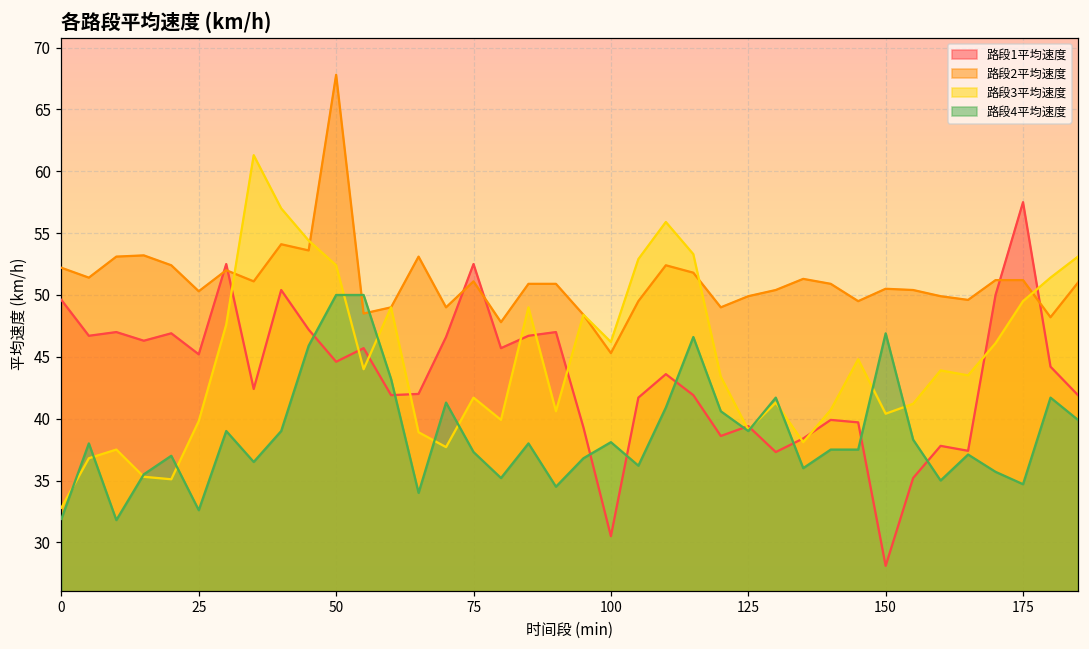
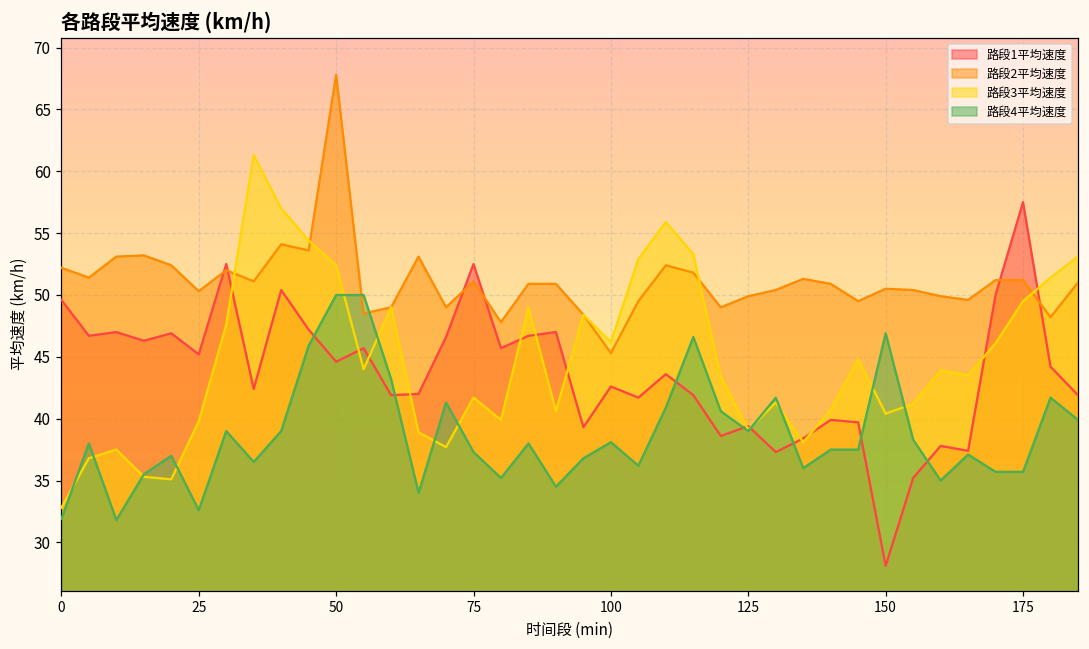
  {
    "路段1平均速度": {
      "0": 49.6,
      "25": 45.2,
      "50": 44.6,
      "75": 52.5,
-     "100": 30.5,
+     "100": 42.6,
      "125": 39.4,
      "150": 28.1,
      "175": 57.5
    },
    "路段4平均速度": {
      "0": 31.9,
      "25": 32.6,
      "50": 50.0,
      "75": 37.3,
      "100": 38.1,
      "150": 46.9,
-     "175": 34.7
+     "175": 35.7
    }
  }
